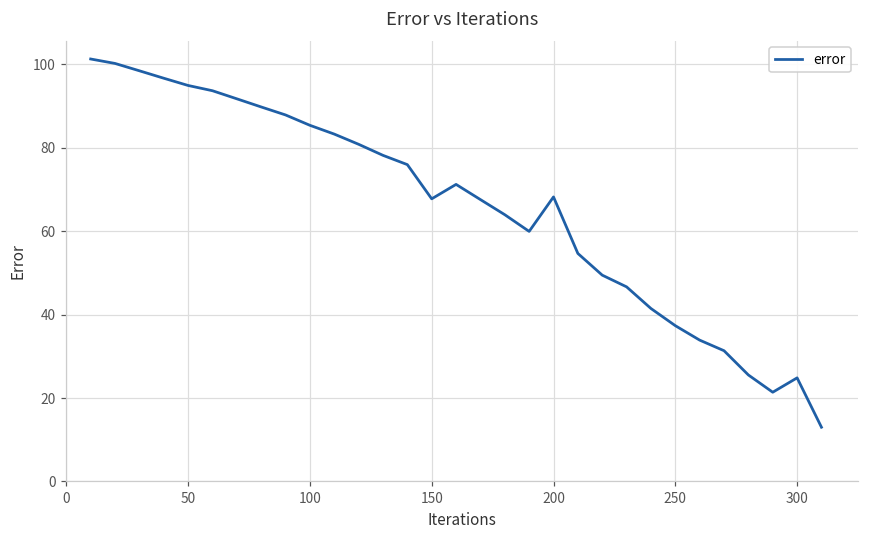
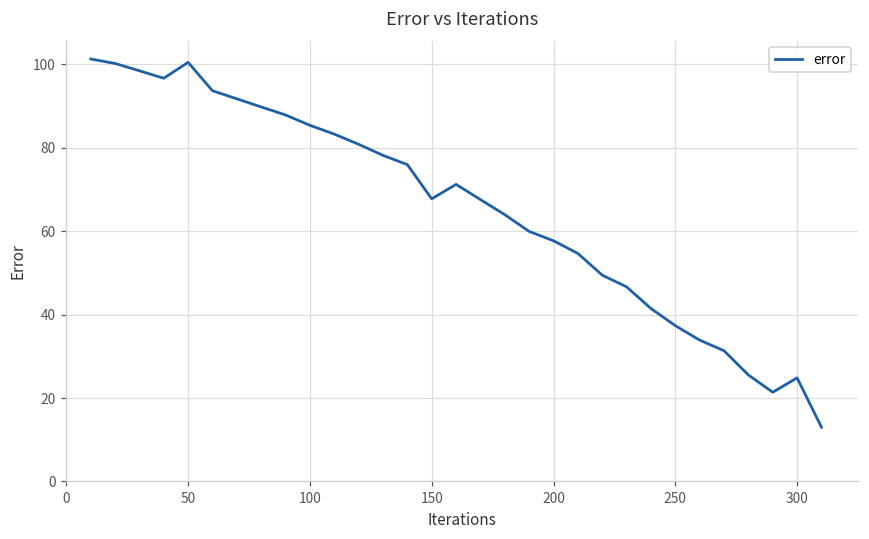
  {
-   "50": 95,
+   "50": 100,
    "100": 85,
    "150": 68,
-   "200": 68,
+   "200": 58,
    "250": 37,
    "300": 25
  }
